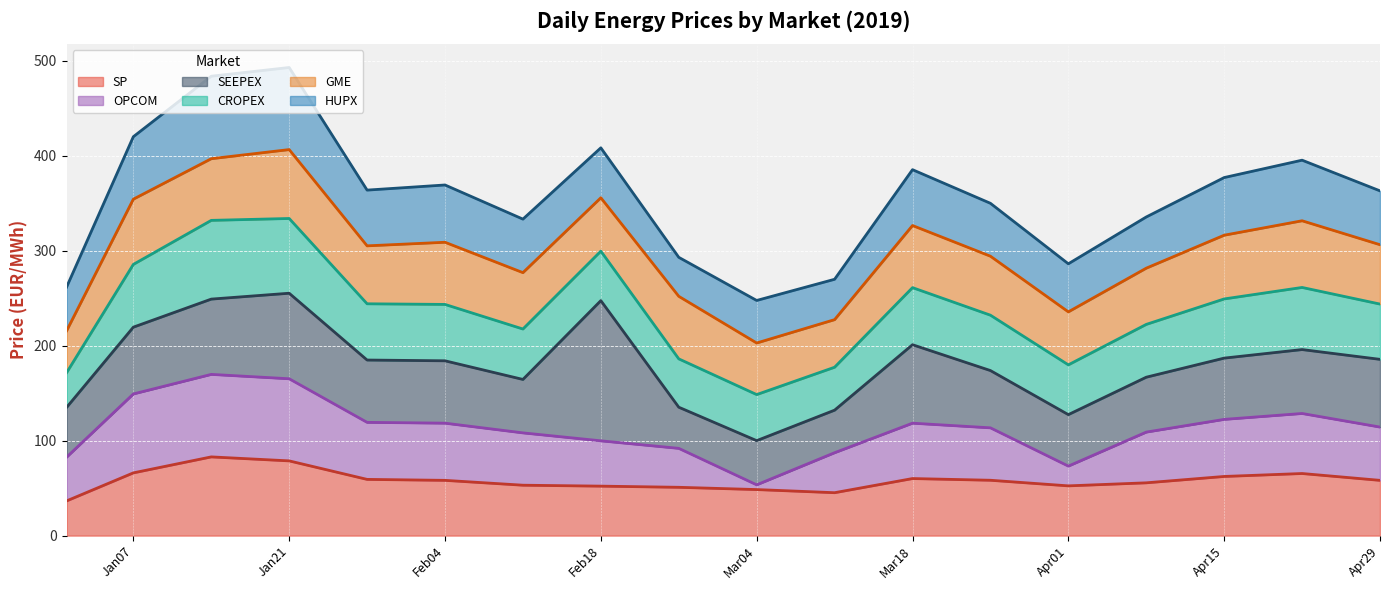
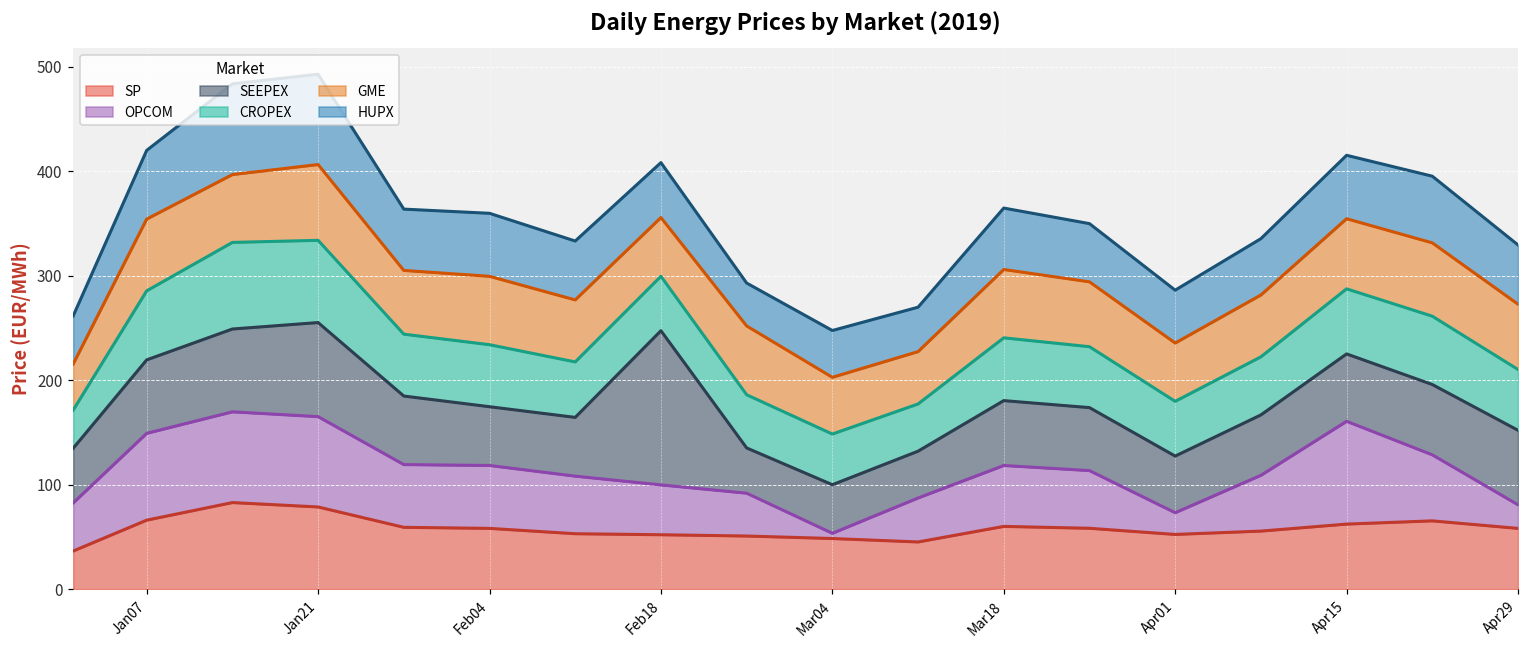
  {
    "OPCOM": {
      "Jan07": 80,
      "Jan21": 90,
      "Feb04": 60,
      "Feb18": 50,
      "Mar04": 10,
      "Mar18": 60,
      "Apr01": 20,
-     "Apr15": 60,
-     "Apr29": 60
+     "Apr15": 100,
+     "Apr29": 20
    },
    "SEEPEX": {
      "Jan07": 70,
      "Jan21": 90,
-     "Feb04": 70,
+     "Feb04": 60,
      "Feb18": 150,
      "Mar04": 50,
-     "Mar18": 80,
+     "Mar18": 60,
      "Apr01": 50,
      "Apr15": 60,
      "Apr29": 70
    }
  }
